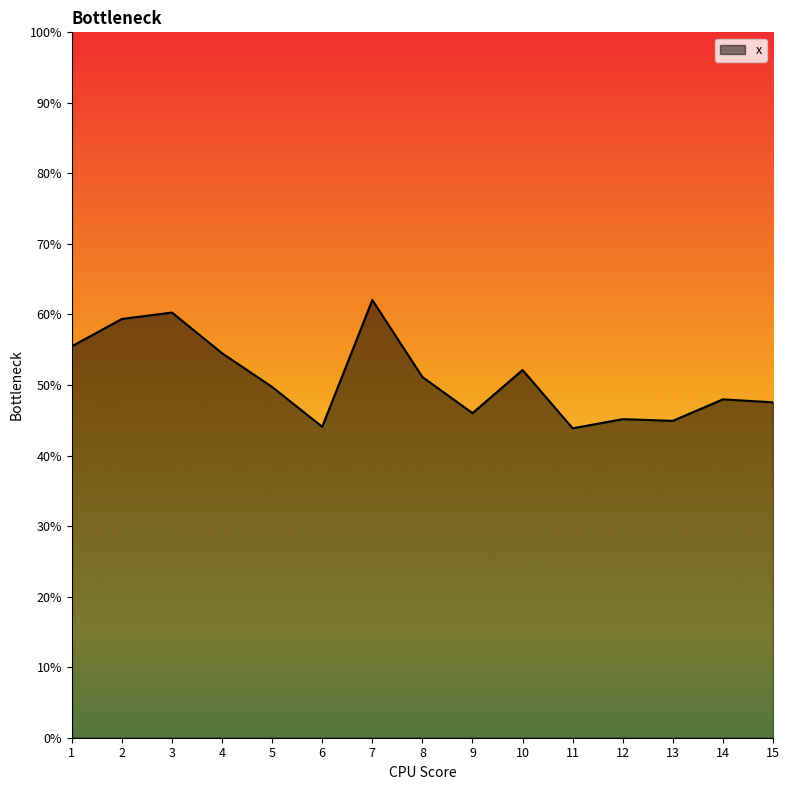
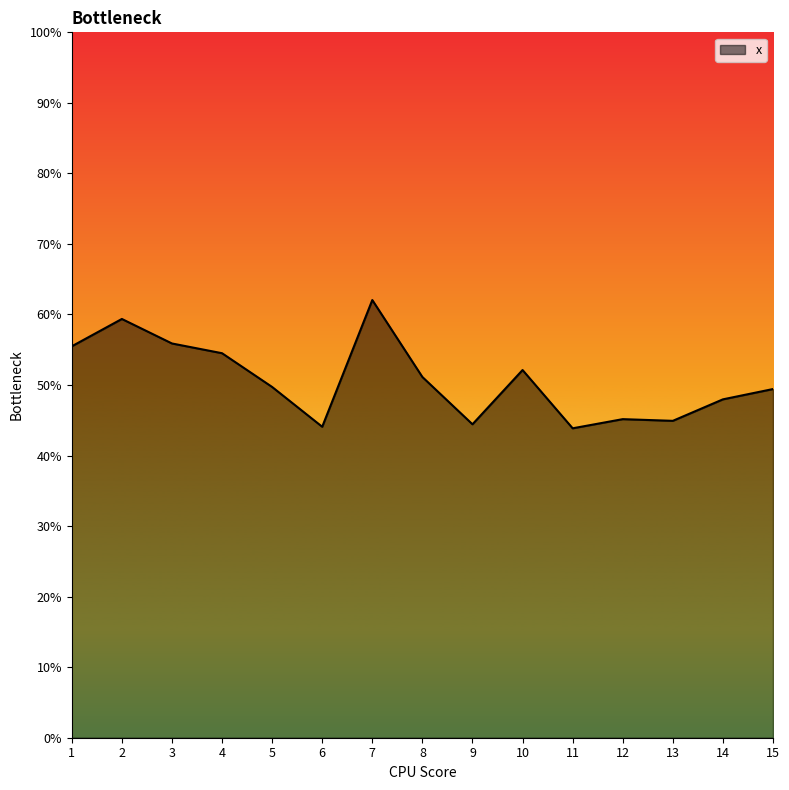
  {
    "1": "55%",
    "2": "59%",
-   "3": "60%",
+   "3": "56%",
    "4": "55%",
    "5": "50%",
    "6": "44%",
    "7": "62%",
    "8": "51%",
-   "9": "46%",
+   "9": "44%",
    "10": "52%",
    "11": "44%",
    "12": "45%",
    "13": "45%",
    "14": "48%",
-   "15": "48%"
+   "15": "49%"
  }
